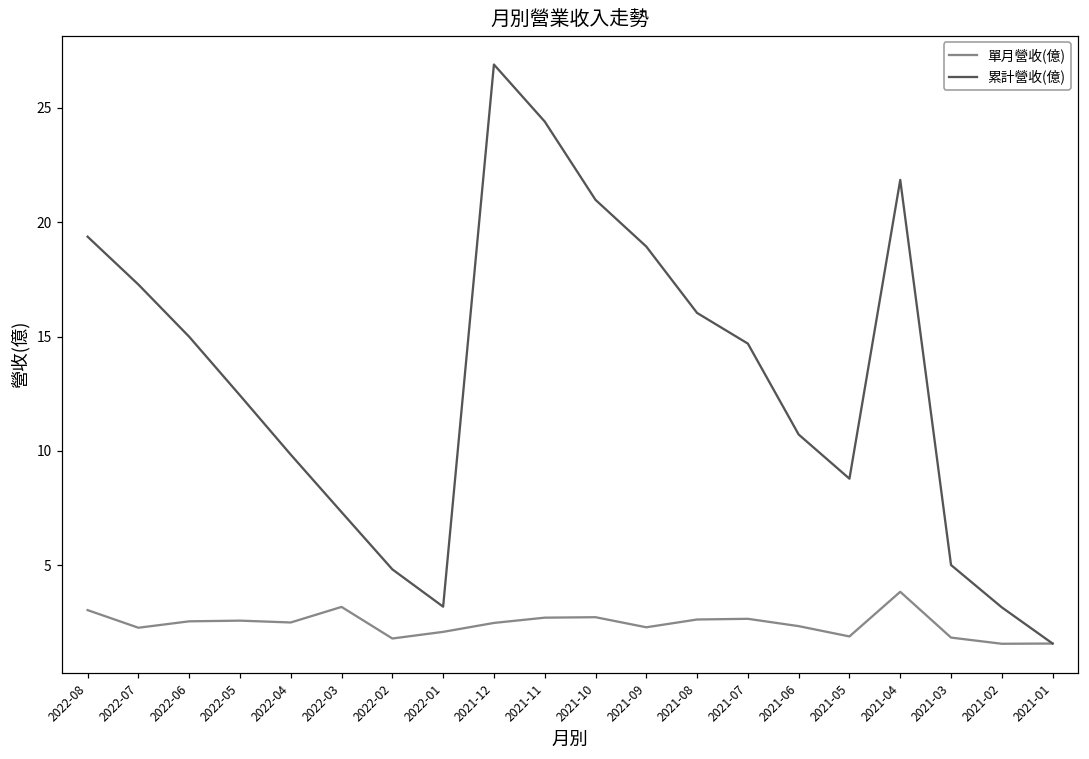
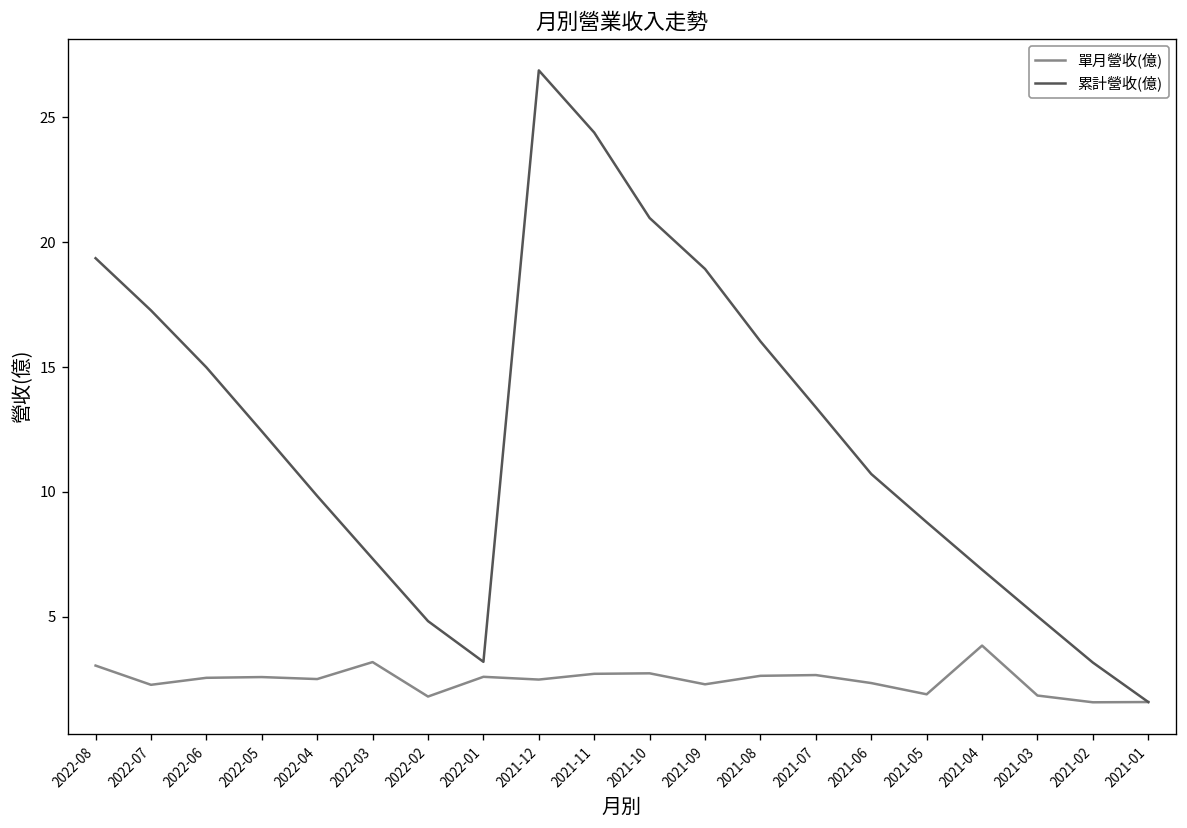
  {
    "單月營收(億)": {
      "2022-08": 3.1,
      "2022-07": 2.3,
      "2022-06": 2.6,
      "2022-05": 2.6,
      "2022-04": 2.5,
      "2022-03": 3.2,
      "2022-02": 1.8,
-     "2022-01": 2.1,
+     "2022-01": 2.6,
      "2021-12": 2.5,
      "2021-11": 2.7,
      "2021-10": 2.7,
      "2021-09": 2.3,
      "2021-08": 2.6,
      "2021-07": 2.7,
      "2021-06": 2.4,
      "2021-05": 1.9,
      "2021-04": 3.9,
      "2021-03": 1.9,
      "2021-02": 1.6
    },
    "累計營收(億)": {
      "2022-08": 19.4,
      "2022-07": 17.3,
      "2022-06": 15.0,
      "2022-05": 12.4,
      "2022-04": 9.8,
      "2022-03": 7.3,
      "2022-02": 4.8,
      "2022-01": 3.2,
      "2021-12": 26.9,
      "2021-11": 24.4,
      "2021-10": 21.0,
      "2021-09": 18.9,
      "2021-08": 16.0,
-     "2021-07": 14.7,
+     "2021-07": 13.4,
      "2021-06": 10.7,
      "2021-05": 8.8,
-     "2021-04": 21.8,
+     "2021-04": 6.9,
      "2021-03": 5.0,
      "2021-02": 3.2
    }
  }
